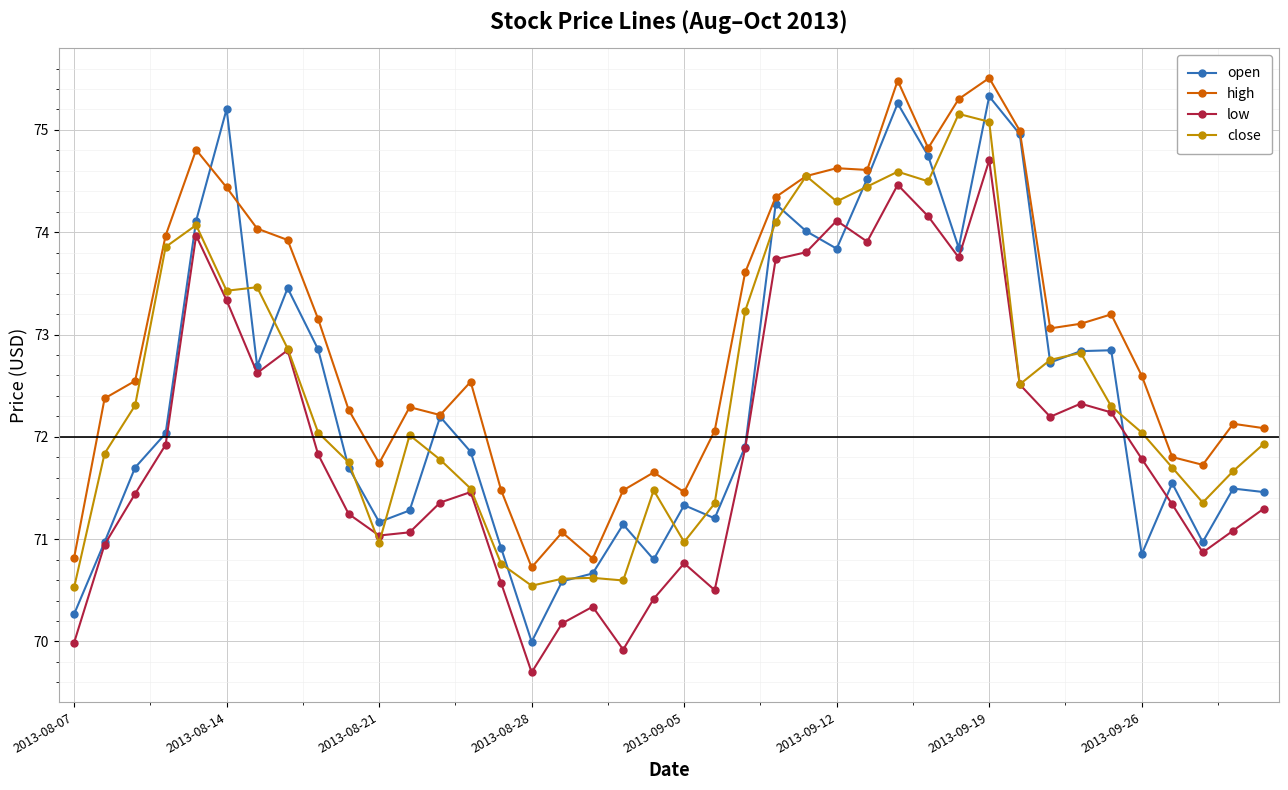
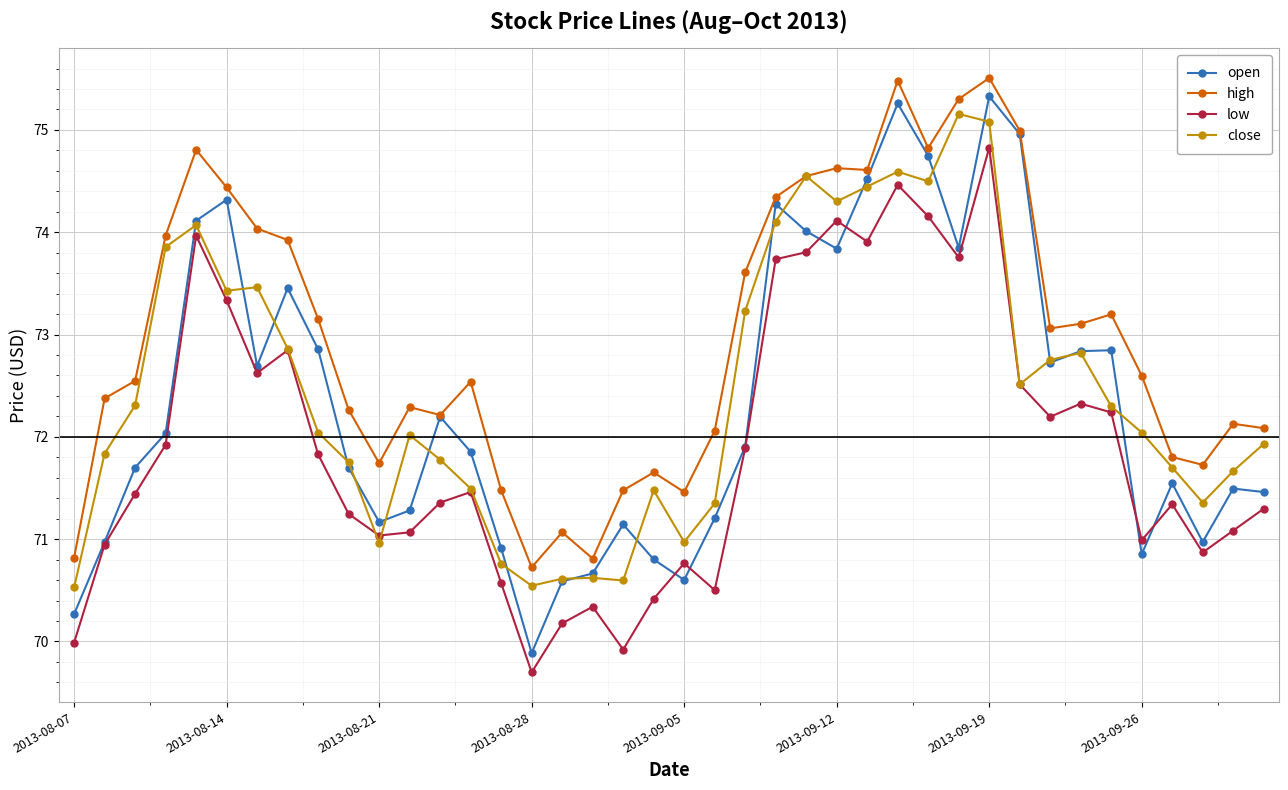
  {
    "open": {
      "2013-08-07": 70.27,
-     "2013-08-14": 75.20,
+     "2013-08-14": 74.32,
      "2013-08-21": 71.17,
-     "2013-08-28": 70.00,
-     "2013-09-05": 71.33,
+     "2013-08-28": 69.89,
+     "2013-09-05": 70.60,
      "2013-09-12": 73.84,
      "2013-09-19": 75.33,
      "2013-09-26": 70.85
    },
    "low": {
      "2013-08-07": 69.99,
      "2013-08-14": 73.33,
      "2013-08-21": 71.04,
      "2013-08-28": 69.70,
      "2013-09-05": 70.76,
      "2013-09-12": 74.11,
-     "2013-09-19": 74.70,
-     "2013-09-26": 71.79
+     "2013-09-19": 74.83,
+     "2013-09-26": 70.99
    }
  }
